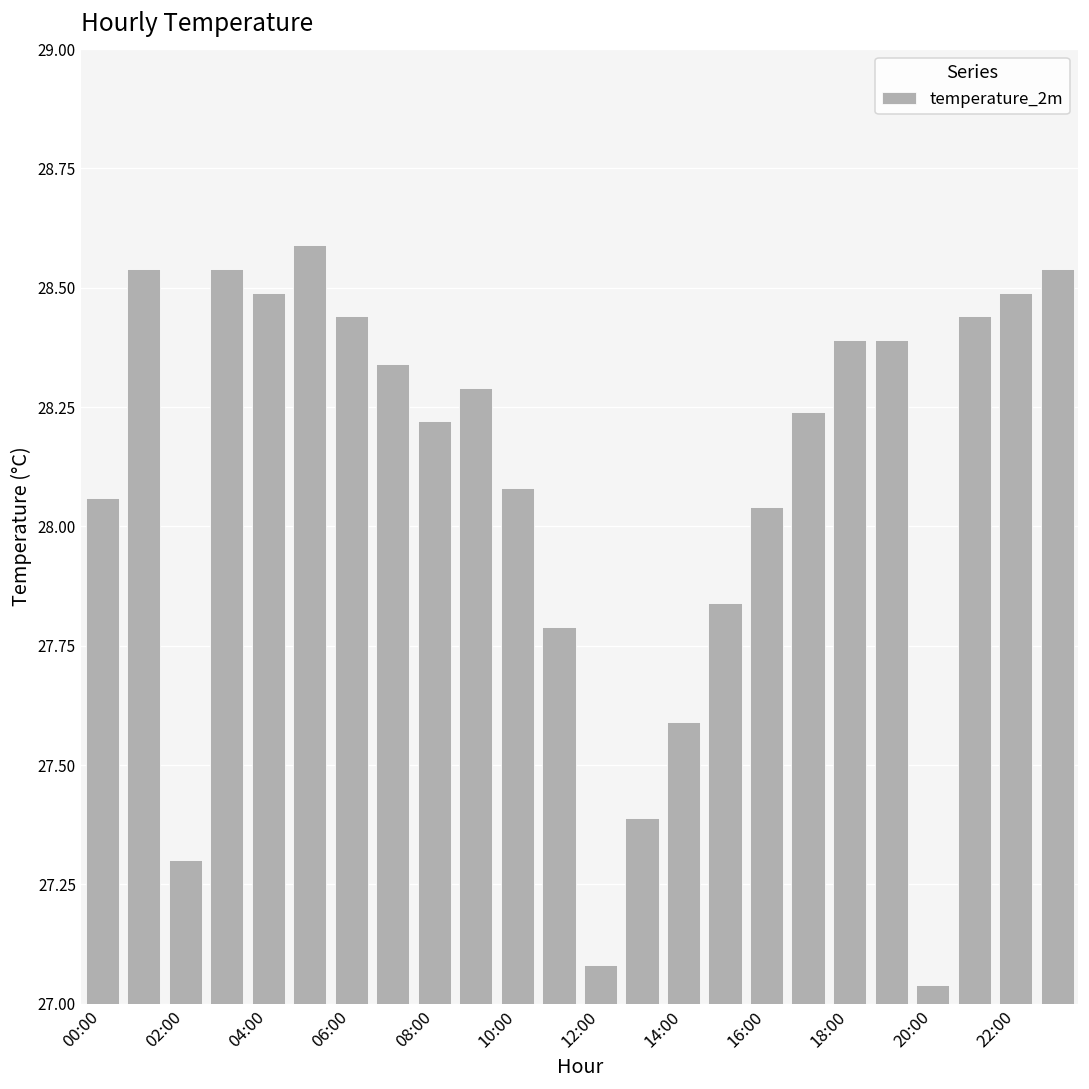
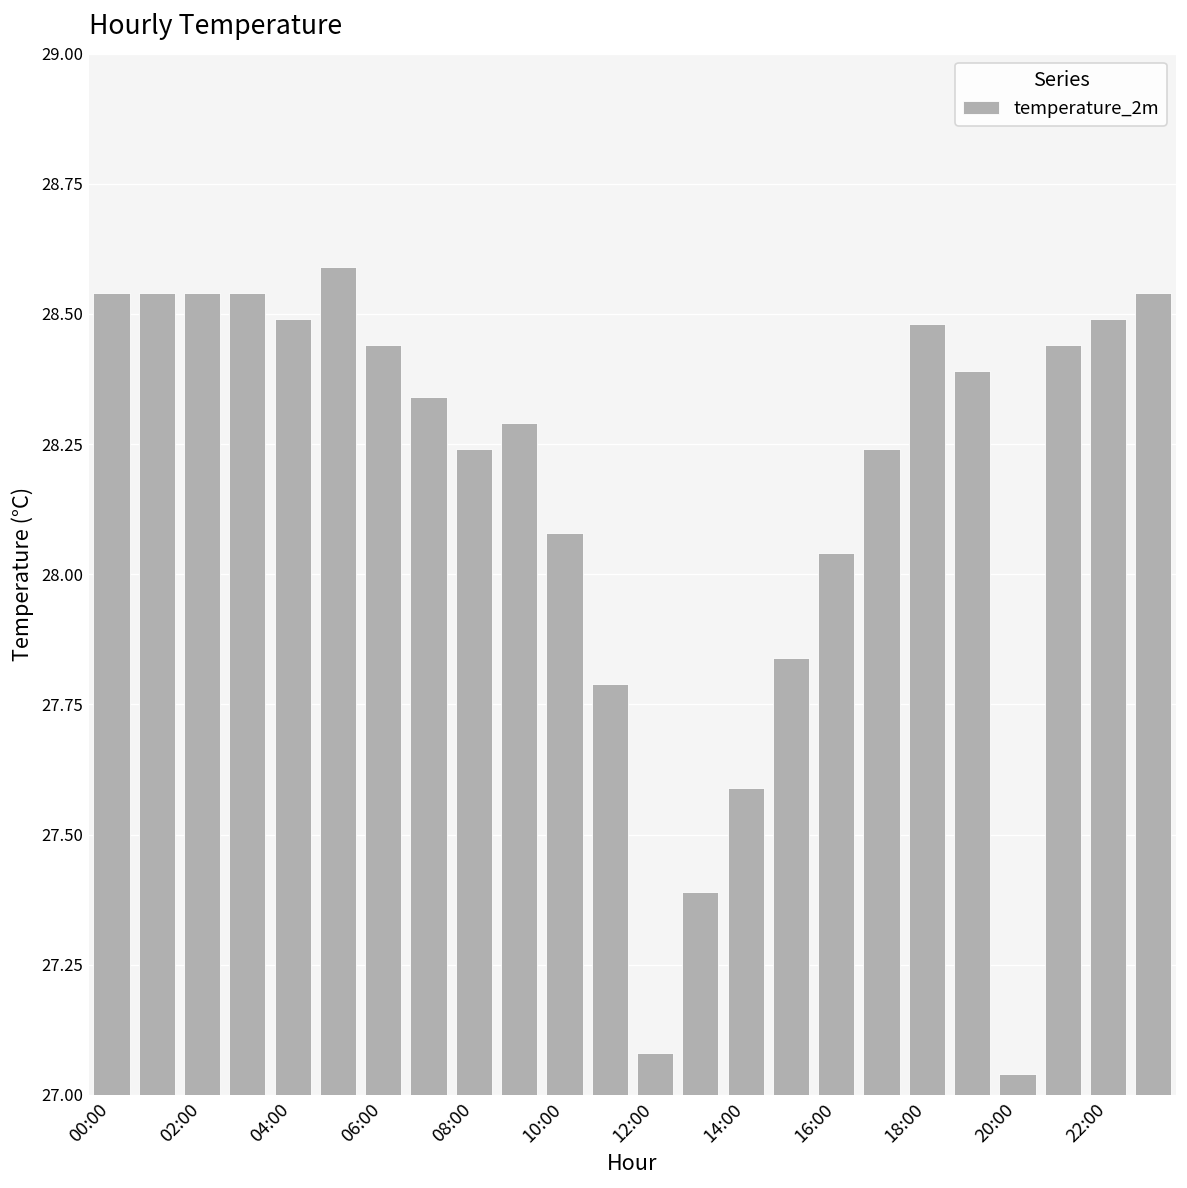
  {
-   "00:00": 28.06,
-   "02:00": 27.30,
+   "00:00": 28.54,
+   "02:00": 28.54,
    "04:00": 28.49,
    "06:00": 28.44,
-   "08:00": 28.22,
+   "08:00": 28.24,
    "10:00": 28.08,
    "12:00": 27.08,
    "14:00": 27.59,
    "16:00": 28.04,
-   "18:00": 28.39,
+   "18:00": 28.48,
    "20:00": 27.04,
    "22:00": 28.49
  }
